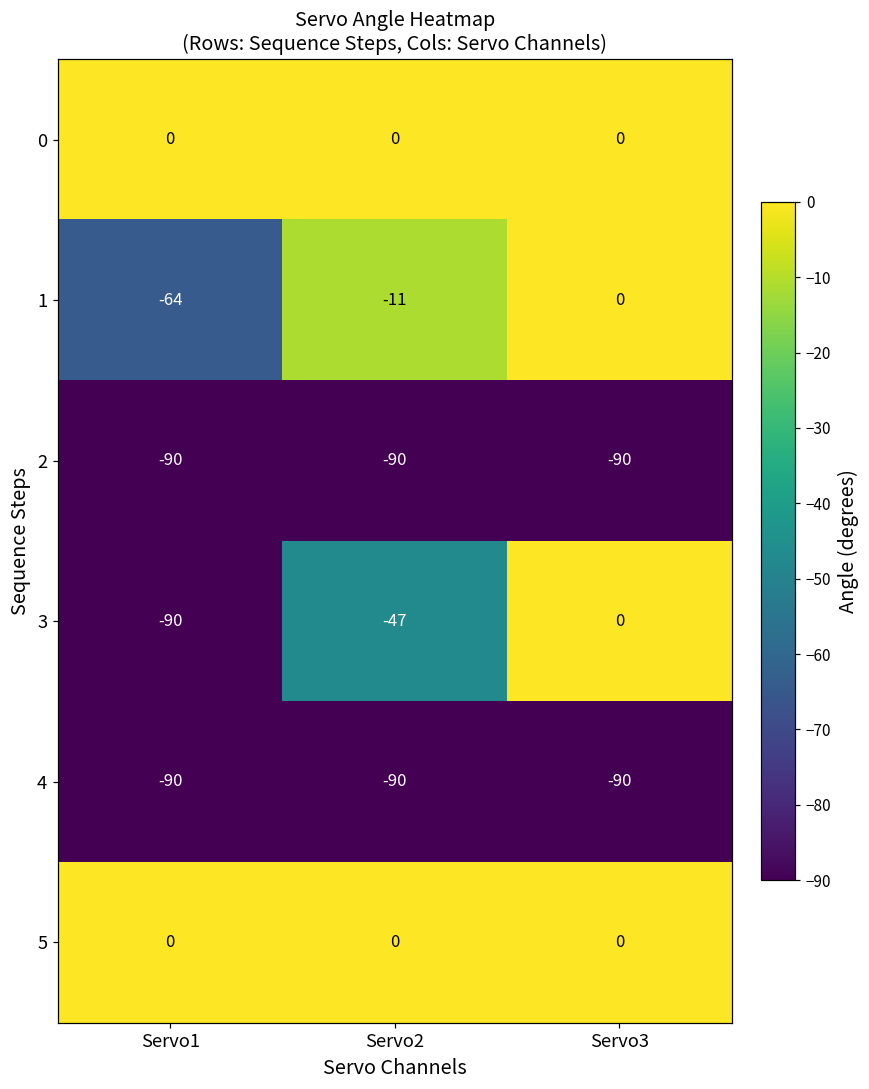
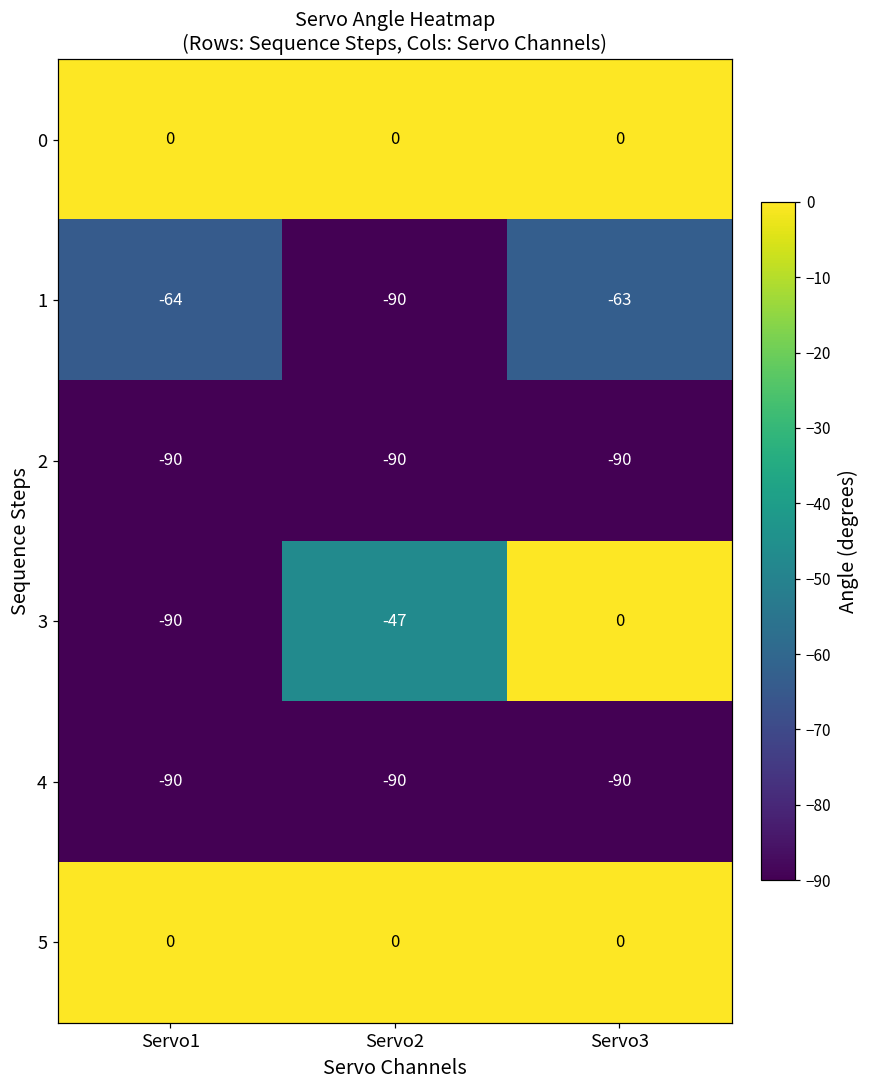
  {
    "0": {
      "Servo1": 0,
      "Servo2": 0,
      "Servo3": 0
    },
    "1": {
      "Servo1": -64,
-     "Servo2": -11,
-     "Servo3": 0
+     "Servo2": -90,
+     "Servo3": -63
    },
    "2": {
      "Servo1": -90,
      "Servo2": -90,
      "Servo3": -90
    },
    "3": {
      "Servo1": -90,
      "Servo2": -47,
      "Servo3": 0
    },
    "4": {
      "Servo1": -90,
      "Servo2": -90,
      "Servo3": -90
    },
    "5": {
      "Servo1": 0,
      "Servo2": 0,
      "Servo3": 0
    }
  }
